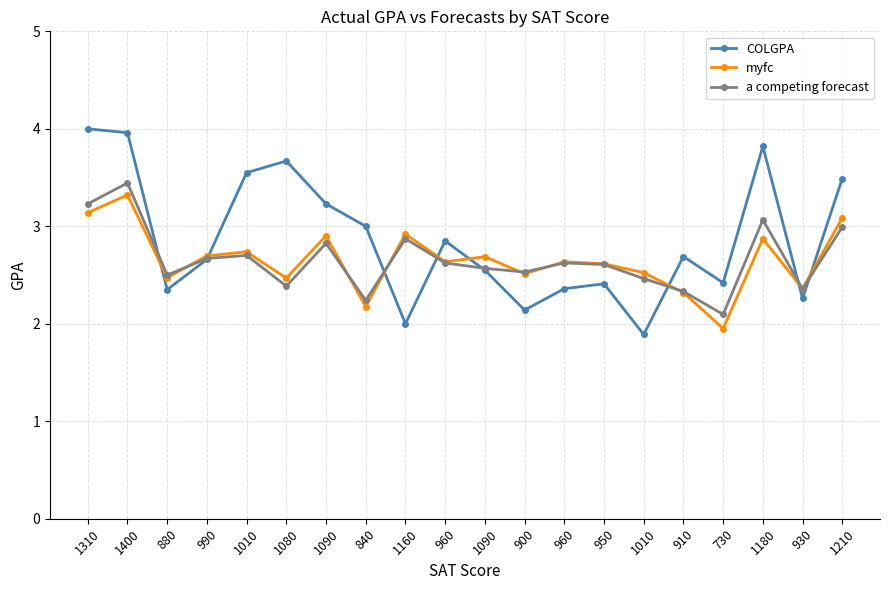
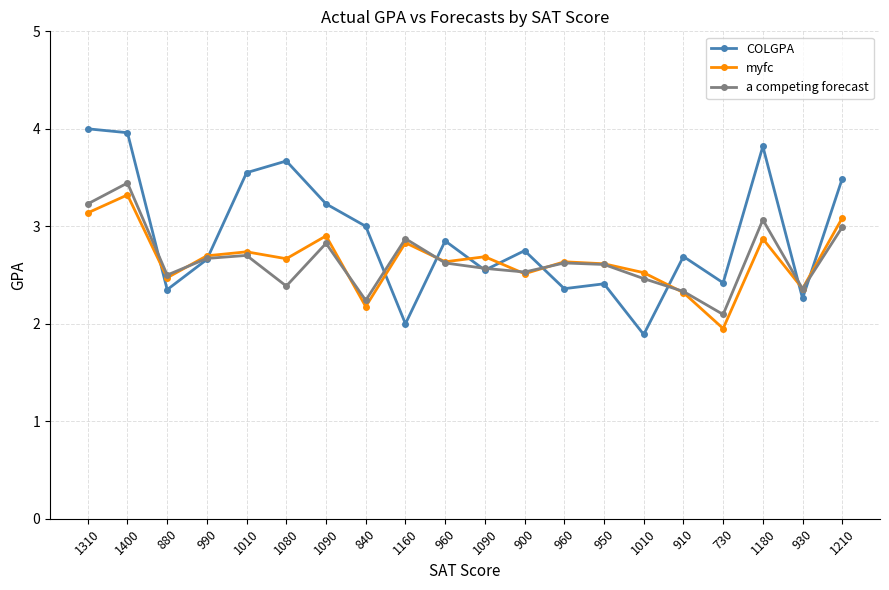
  {
    "COLGPA": {
      "1310": 4.0,
      "1400": 4.0,
      "880": 2.4,
      "1080": 3.7,
      "840": 3.0,
      "1160": 2.0,
-     "900": 2.1,
+     "900": 2.8,
      "950": 2.4,
      "910": 2.7,
      "730": 2.4,
      "1180": 3.8,
      "930": 2.3,
      "1210": 3.5
    },
    "myfc": {
      "1310": 3.1,
      "1400": 3.3,
      "880": 2.5,
      "990": 2.7,
-     "1080": 2.5,
+     "1080": 2.7,
      "840": 2.2,
-     "1160": 2.9,
+     "1160": 2.8,
      "730": 2.0,
      "1180": 2.9,
      "1210": 3.1
    },
    "a competing forecast": {
      "1310": 3.2,
      "1400": 3.4,
      "880": 2.5,
      "1080": 2.4,
      "840": 2.2,
      "1160": 2.9,
      "730": 2.1,
      "1180": 3.1,
      "1210": 3.0
    }
  }
